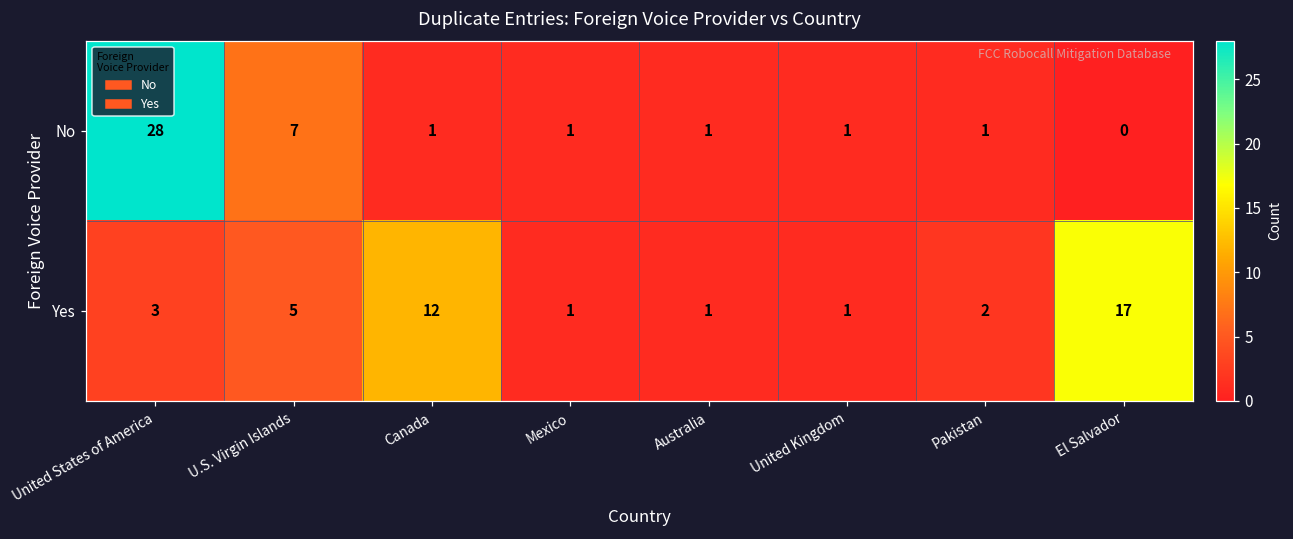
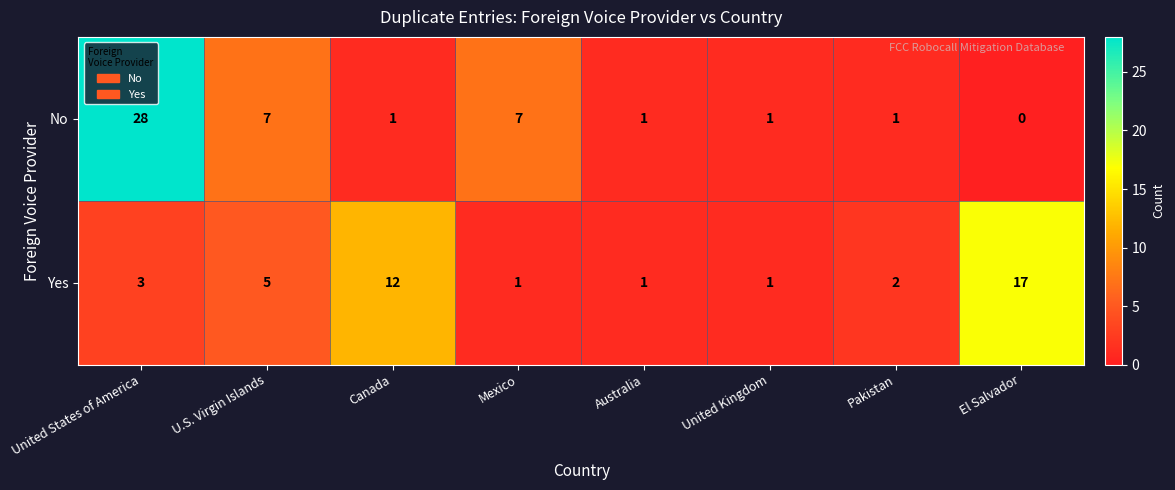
  {
    "No": {
      "United States of America": 28,
      "U.S. Virgin Islands": 7,
      "Canada": 1,
-     "Mexico": 1,
+     "Mexico": 7,
      "Australia": 1,
      "United Kingdom": 1,
      "Pakistan": 1
    },
    "Yes": {
      "United States of America": 3,
      "U.S. Virgin Islands": 5,
      "Canada": 12,
      "Mexico": 1,
      "Australia": 1,
      "United Kingdom": 1,
      "Pakistan": 2,
      "El Salvador": 17
    }
  }
